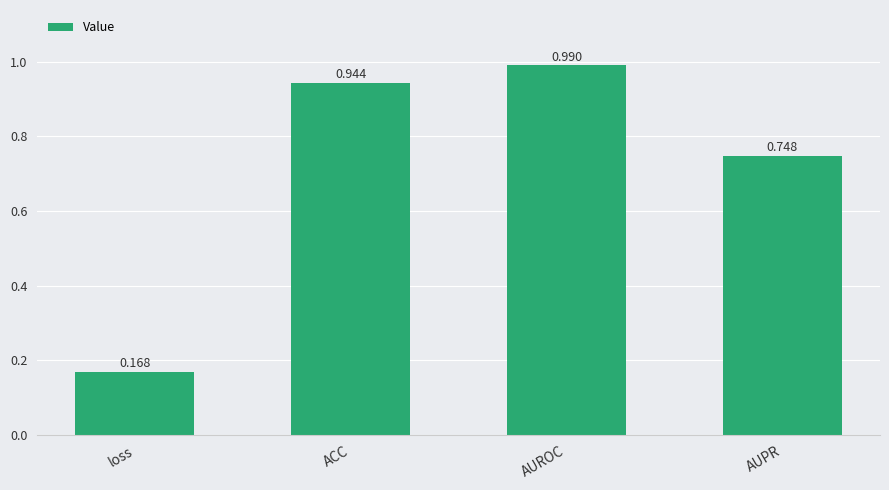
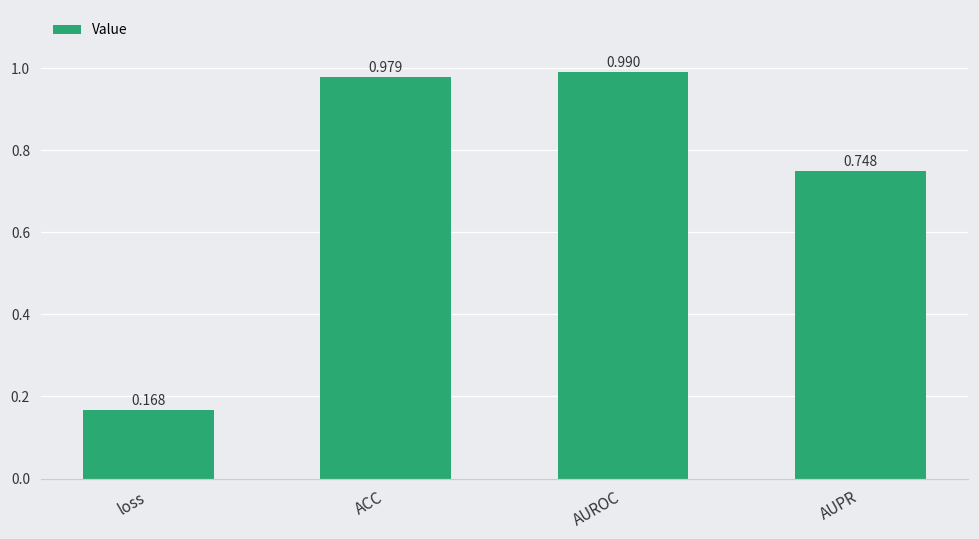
  {
    "loss": 0.168,
-   "ACC": 0.944,
+   "ACC": 0.979,
    "AUROC": 0.990,
    "AUPR": 0.748
  }
